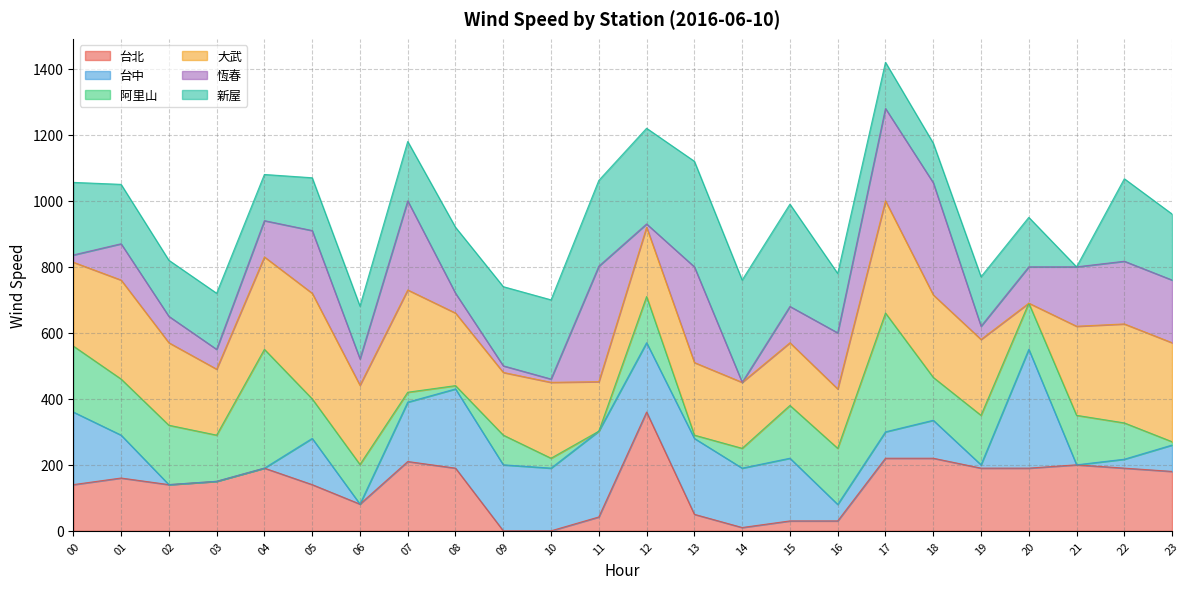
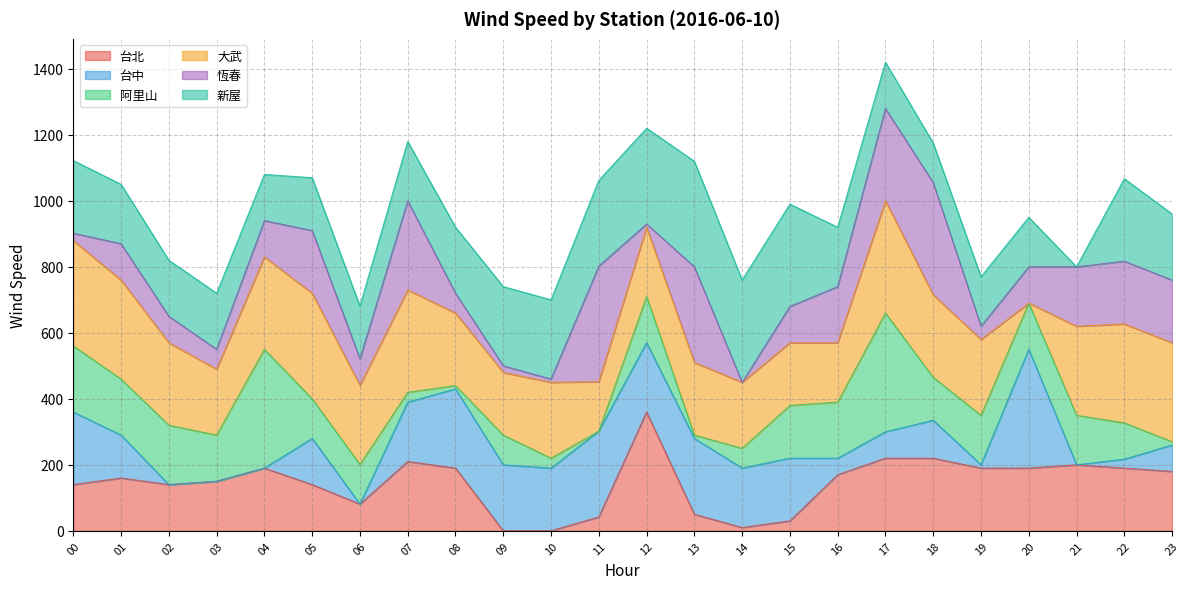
  {
    "台北": {
      "00": 140,
      "01": 160,
      "05": 140,
      "07": 210,
      "08": 190,
      "09": 0,
      "10": 0,
      "11": 40,
      "12": 360,
      "13": 50,
      "14": 10,
      "15": 30,
-     "16": 30,
+     "16": 170,
      "17": 220,
      "18": 220,
      "19": 190,
      "20": 190,
      "22": 190,
      "23": 180
    },
    "台中": {
      "00": 220,
      "01": 130,
      "05": 140,
      "07": 180,
      "08": 240,
      "09": 200,
      "10": 190,
      "12": 210,
      "13": 230,
      "14": 180,
      "15": 190,
      "16": 50,
      "17": 80,
      "18": 120,
      "19": 10,
      "20": 360,
      "22": 30,
      "23": 80
    },
    "大武": {
-     "00": 250,
+     "00": 320,
      "01": 300,
      "02": 250,
      "03": 200,
      "04": 280,
      "05": 320,
      "06": 240,
      "07": 310,
      "08": 220,
      "09": 190,
      "10": 230,
      "11": 150,
      "12": 210,
      "13": 220,
      "15": 190,
      "16": 180,
      "17": 340,
      "18": 250,
      "19": 230,
      "21": 270,
      "22": 300,
      "23": 300
    },
    "恆春": {
      "00": 20,
      "01": 110,
      "02": 80,
      "03": 60,
      "04": 110,
      "05": 190,
      "06": 80,
      "07": 270,
      "08": 60,
      "09": 20,
      "10": 10,
      "11": 350,
      "12": 10,
      "13": 290,
      "15": 110,
      "16": 170,
      "17": 280,
      "18": 340,
      "19": 40,
      "20": 110,
      "22": 190,
      "23": 190
    }
  }
